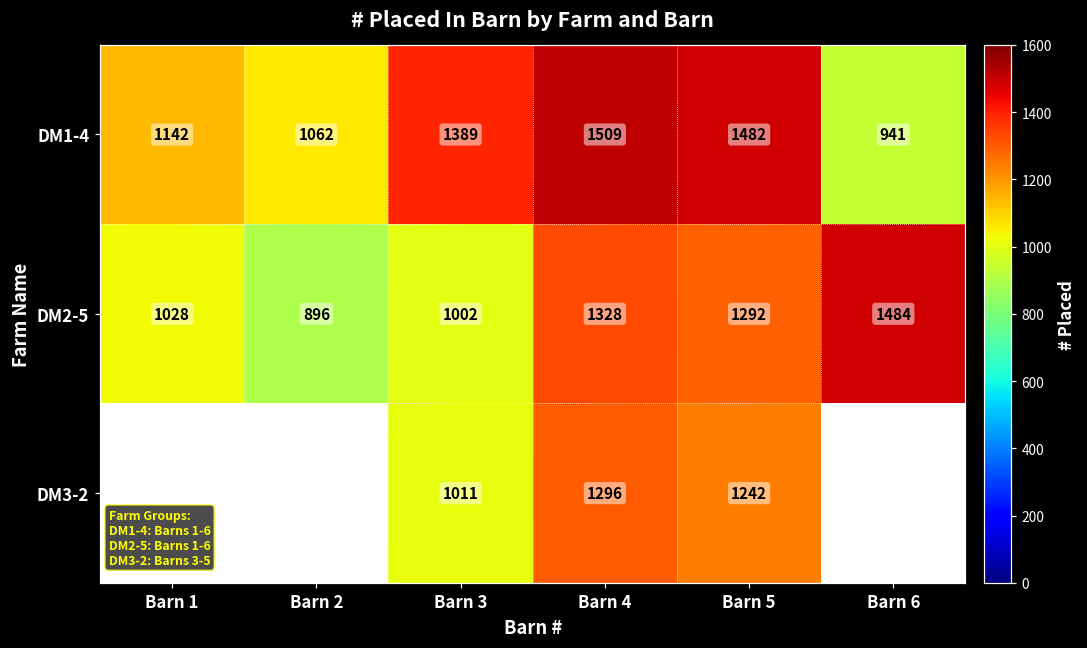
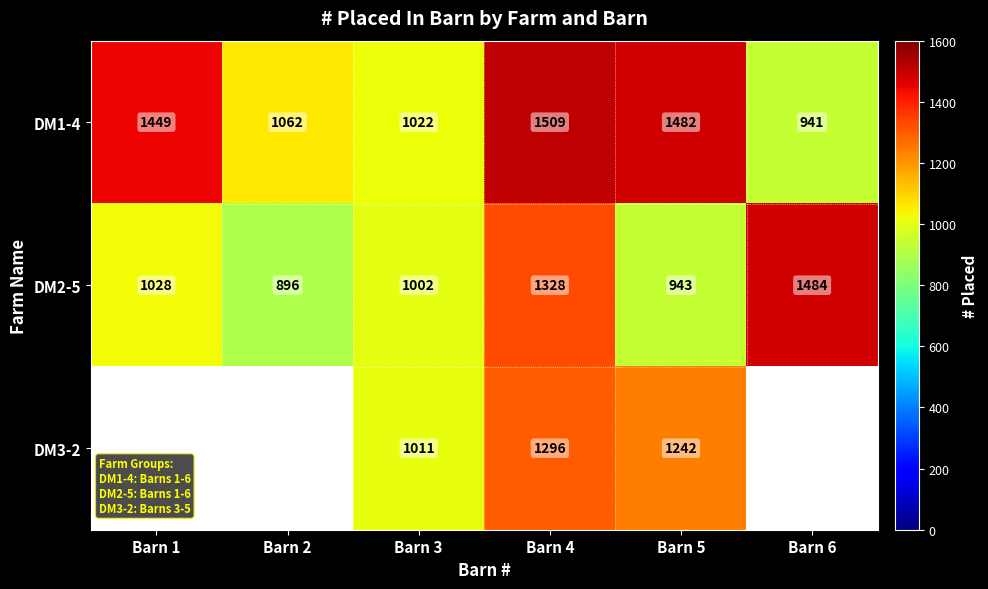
  {
    "DM1-4": {
-     "Barn 1": 1142,
-     "Barn 3": 1389
+     "Barn 1": 1449,
+     "Barn 3": 1022
    },
    "DM2-5": {
-     "Barn 5": 1292
+     "Barn 5": 943
    }
  }
